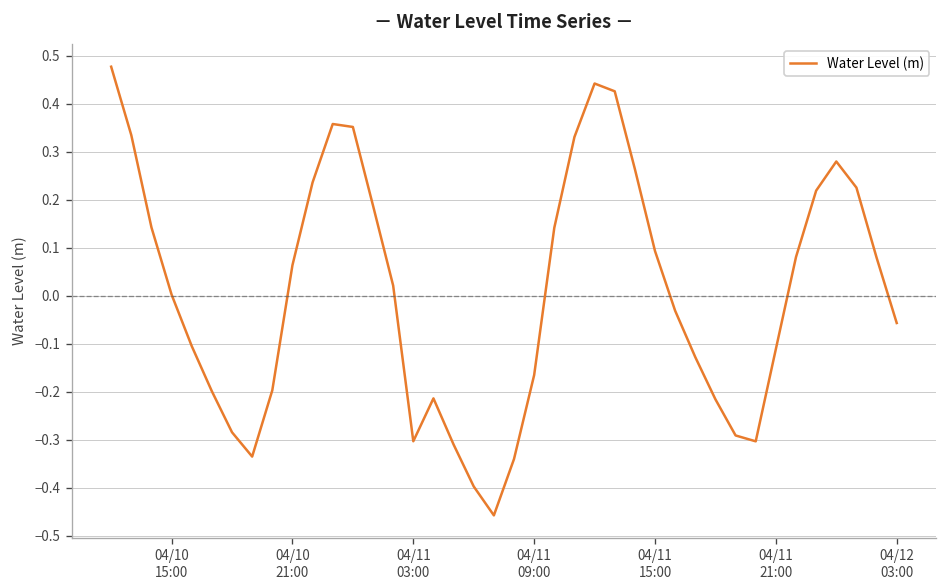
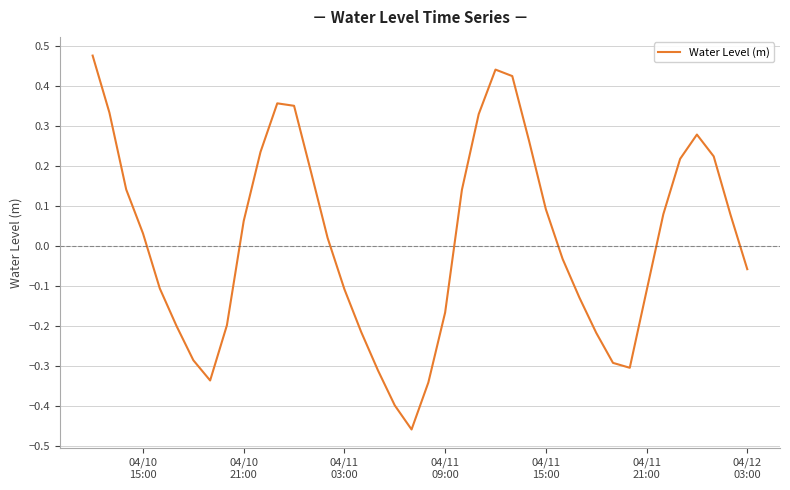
  {
-   "04/10 15:00": 0.00,
+   "04/10 15:00": 0.03,
    "04/10 21:00": 0.06,
-   "04/11 03:00": -0.30,
+   "04/11 03:00": -0.11,
    "04/11 09:00": -0.17,
    "04/11 15:00": 0.09,
    "04/11 21:00": -0.11,
    "04/12 03:00": -0.06
  }
